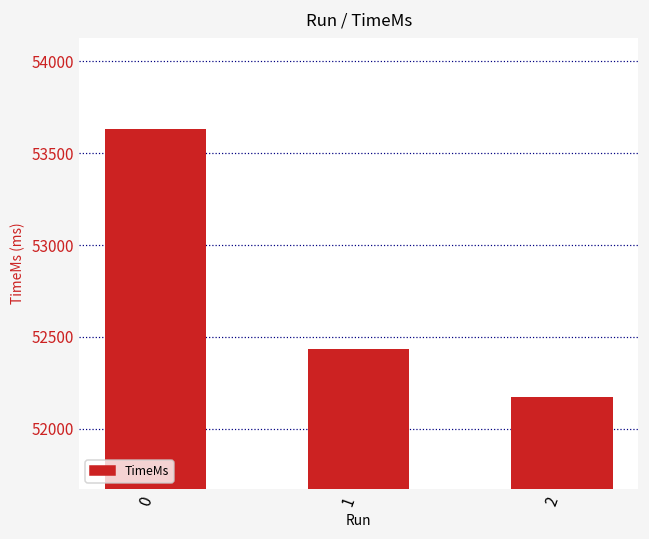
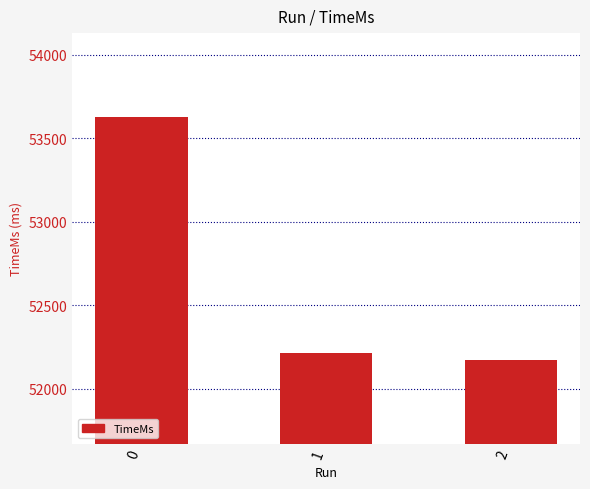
  {
    "0": 53630,
-   "1": 52430,
+   "1": 52210,
    "2": 52170
  }
